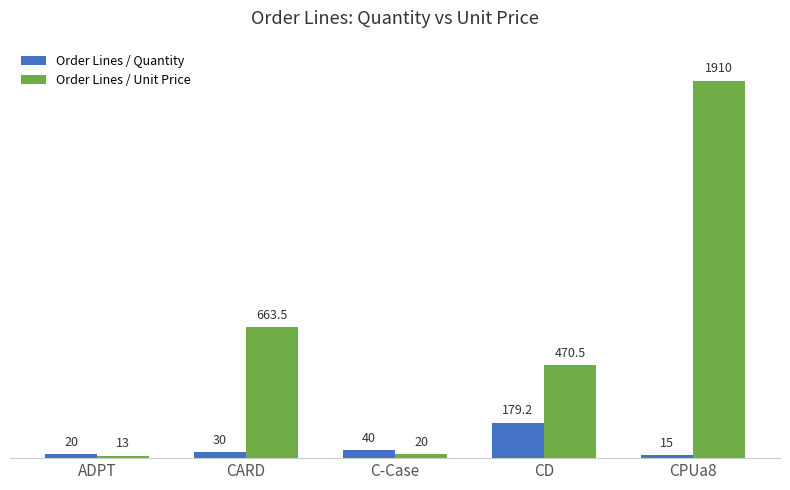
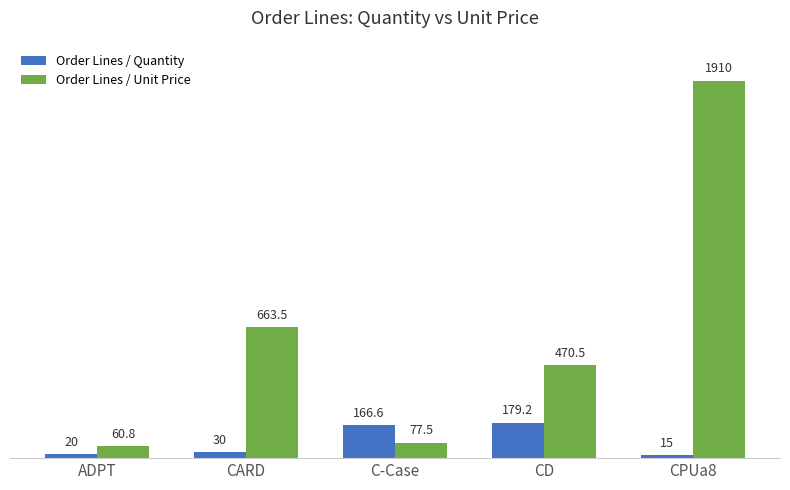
  {
    "Order Lines / Quantity": {
      "ADPT": 20,
      "CARD": 30,
-     "C-Case": 40,
+     "C-Case": 166.6,
      "CD": 179.2,
      "CPUa8": 15
    },
    "Order Lines / Unit Price": {
-     "ADPT": 13,
+     "ADPT": 60.8,
      "CARD": 663.5,
-     "C-Case": 20,
+     "C-Case": 77.5,
      "CD": 470.5,
      "CPUa8": 1910
    }
  }
